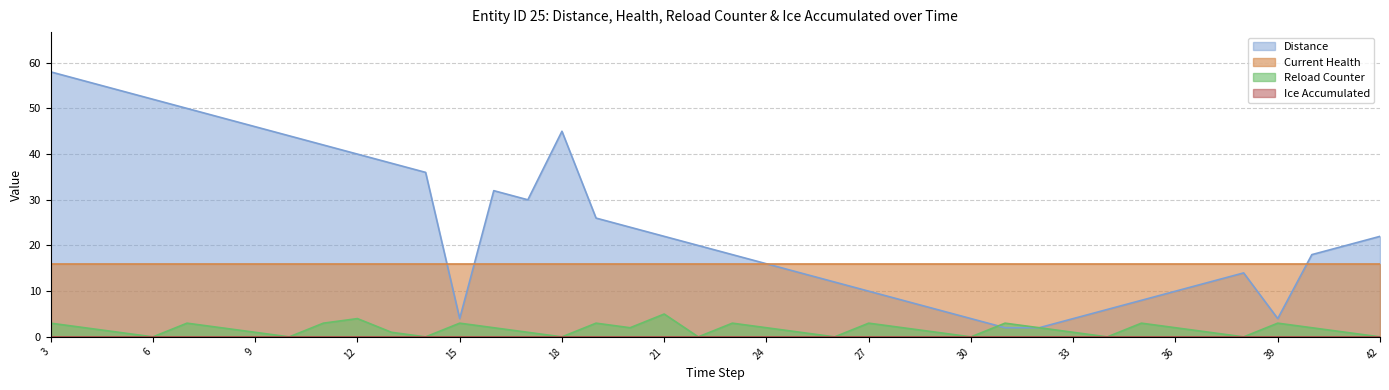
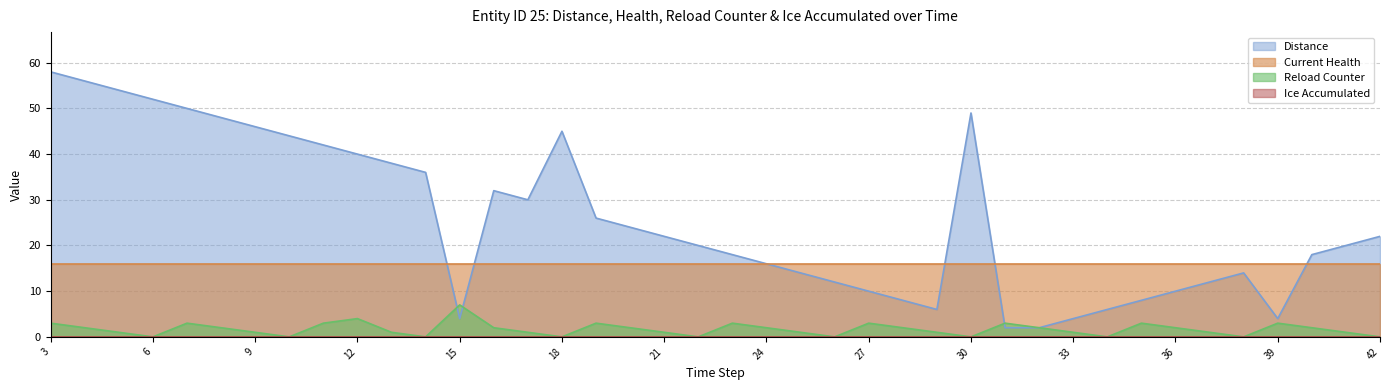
  {
    "Distance": {
      "3": 58,
      "6": 52,
      "9": 46,
      "12": 40,
      "15": 4,
      "18": 45,
      "21": 22,
      "27": 10,
-     "30": 4,
+     "30": 49,
      "33": 4,
      "36": 10,
      "39": 4,
      "42": 22
    },
    "Reload Counter": {
      "3": 3,
      "9": 1,
      "12": 4,
-     "15": 3,
-     "21": 5,
+     "15": 7,
+     "21": 1,
      "24": 2,
      "27": 3,
      "33": 1,
      "36": 2,
      "39": 3
    }
  }
